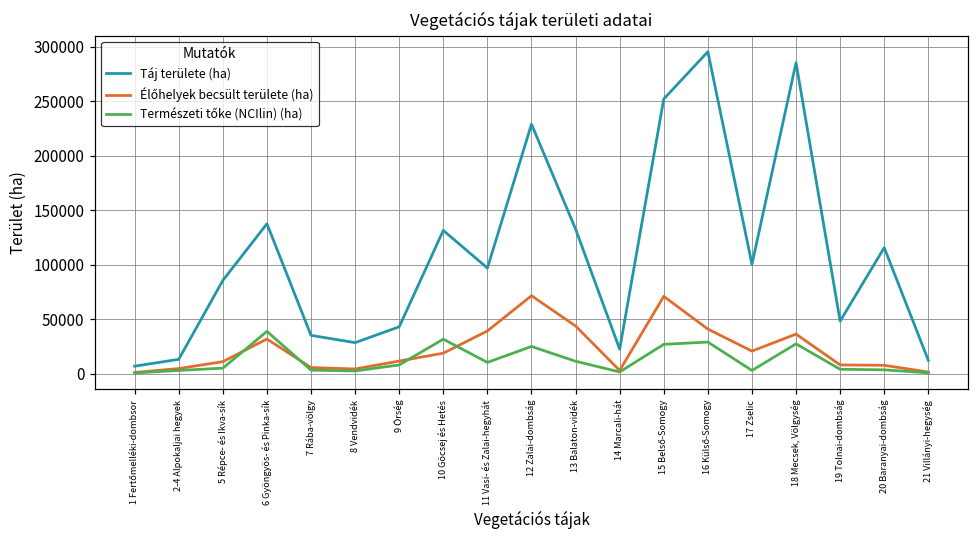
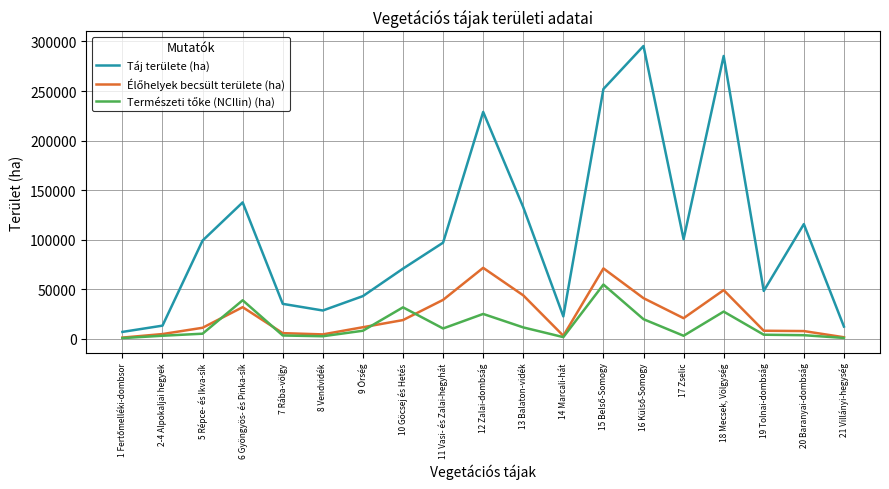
  {
    "Táj területe (ha)": {
      "1 Fertőmelléki-dombsor": 10000,
      "2-4 Alpokaljai hegyek": 10000,
-     "5 Répce- és Ikva-sík": 90000,
+     "5 Répce- és Ikva-sík": 100000,
      "6 Gyöngyös- és Pinka-sík": 140000,
      "7 Rába-völgy": 40000,
      "8 Vendvidék": 30000,
      "9 Őrség": 40000,
-     "10 Göcsej és Hetés": 130000,
+     "10 Göcsej és Hetés": 70000,
      "11 Vasi- és Zalai-hegyhát": 100000,
      "12 Zalai-dombság": 230000,
      "13 Balaton-vidék": 130000,
      "14 Marcali-hát": 20000,
      "15 Belső-Somogy": 250000,
      "16 Külső-Somogy": 300000,
      "17 Zselic": 100000,
      "18 Mecsek, Völgység": 290000,
      "19 Tolnai-dombság": 50000,
      "20 Baranyai-dombság": 120000,
      "21 Villányi-hegység": 10000
    },
    "Élőhelyek becsült területe (ha)": {
      "5 Répce- és Ikva-sík": 10000,
      "6 Gyöngyös- és Pinka-sík": 30000,
      "9 Őrség": 10000,
      "10 Göcsej és Hetés": 20000,
      "11 Vasi- és Zalai-hegyhát": 40000,
      "12 Zalai-dombság": 70000,
      "13 Balaton-vidék": 40000,
      "15 Belső-Somogy": 70000,
      "16 Külső-Somogy": 40000,
      "17 Zselic": 20000,
-     "18 Mecsek, Völgység": 40000,
+     "18 Mecsek, Völgység": 50000,
      "19 Tolnai-dombság": 10000,
      "20 Baranyai-dombság": 10000
    },
    "Természeti tőke (NCIlin) (ha)": {
      "5 Répce- és Ikva-sík": 10000,
      "6 Gyöngyös- és Pinka-sík": 40000,
      "9 Őrség": 10000,
      "10 Göcsej és Hetés": 30000,
      "11 Vasi- és Zalai-hegyhát": 10000,
      "12 Zalai-dombság": 30000,
      "13 Balaton-vidék": 10000,
-     "15 Belső-Somogy": 30000,
-     "16 Külső-Somogy": 30000,
+     "15 Belső-Somogy": 50000,
+     "16 Külső-Somogy": 20000,
      "17 Zselic": 0,
      "18 Mecsek, Völgység": 30000,
      "19 Tolnai-dombság": 0,
      "20 Baranyai-dombság": 0
    }
  }
